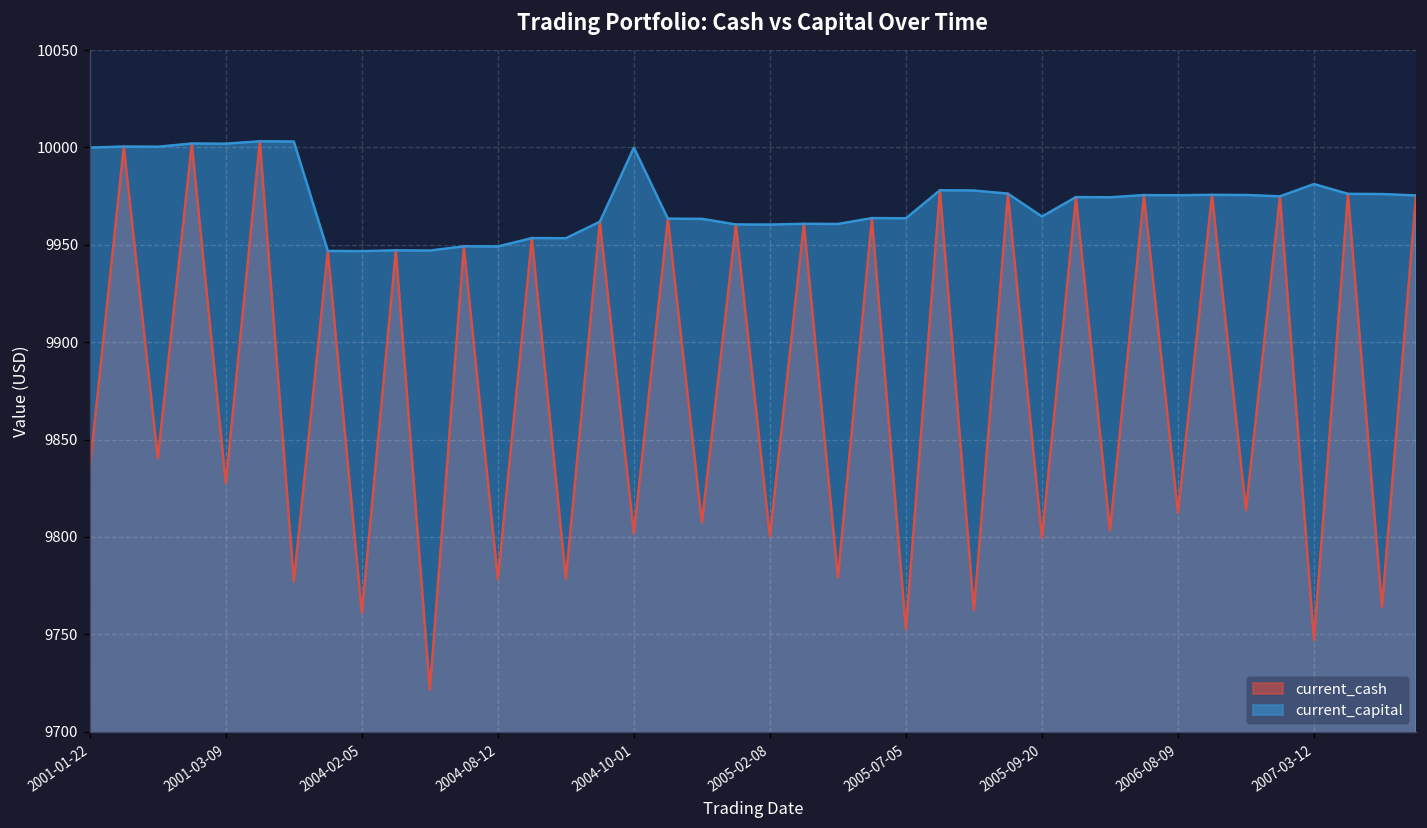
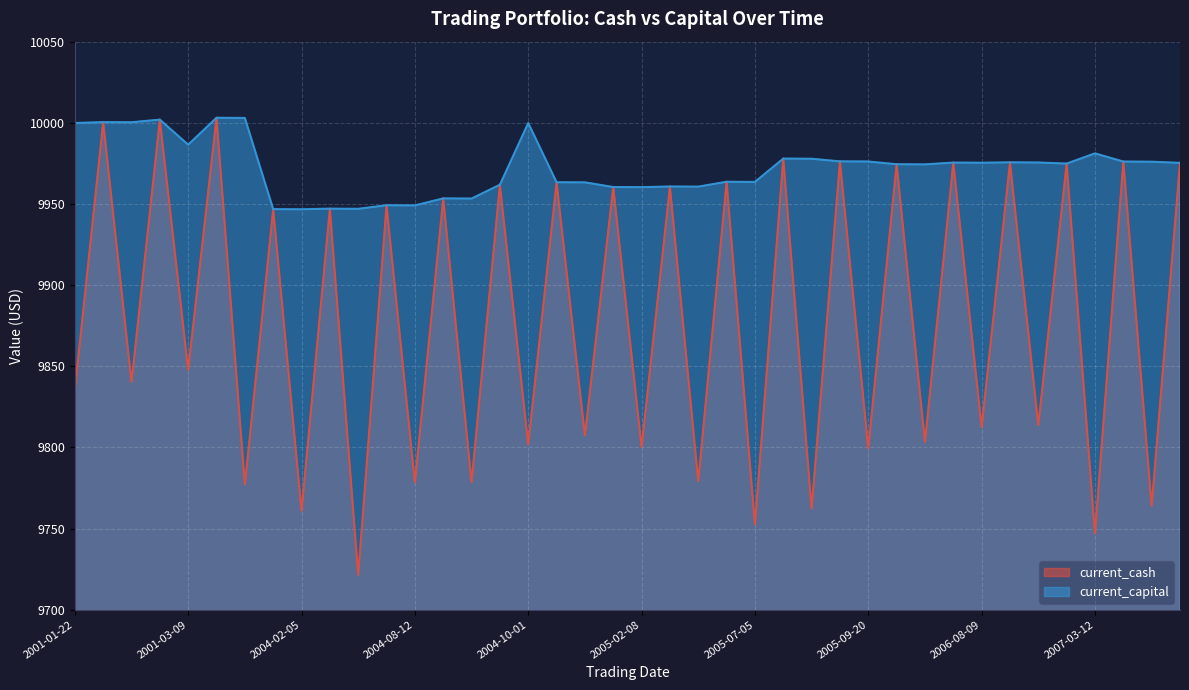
  {
    "current_cash": {
      "2001-01-22": 9835,
-     "2001-03-09": 9828,
+     "2001-03-09": 9848,
      "2004-02-05": 9761,
      "2004-08-12": 9778,
      "2004-10-01": 9802,
      "2005-02-08": 9800,
      "2005-07-05": 9753,
      "2005-09-20": 9799,
      "2006-08-09": 9812,
      "2007-03-12": 9747
    },
    "current_capital": {
      "2001-01-22": 10000,
-     "2001-03-09": 10002,
+     "2001-03-09": 9987,
      "2004-02-05": 9947,
      "2004-08-12": 9949,
      "2004-10-01": 10000,
      "2005-02-08": 9960,
      "2005-07-05": 9964,
-     "2005-09-20": 9965,
+     "2005-09-20": 9976,
      "2006-08-09": 9975,
      "2007-03-12": 9981
    }
  }
